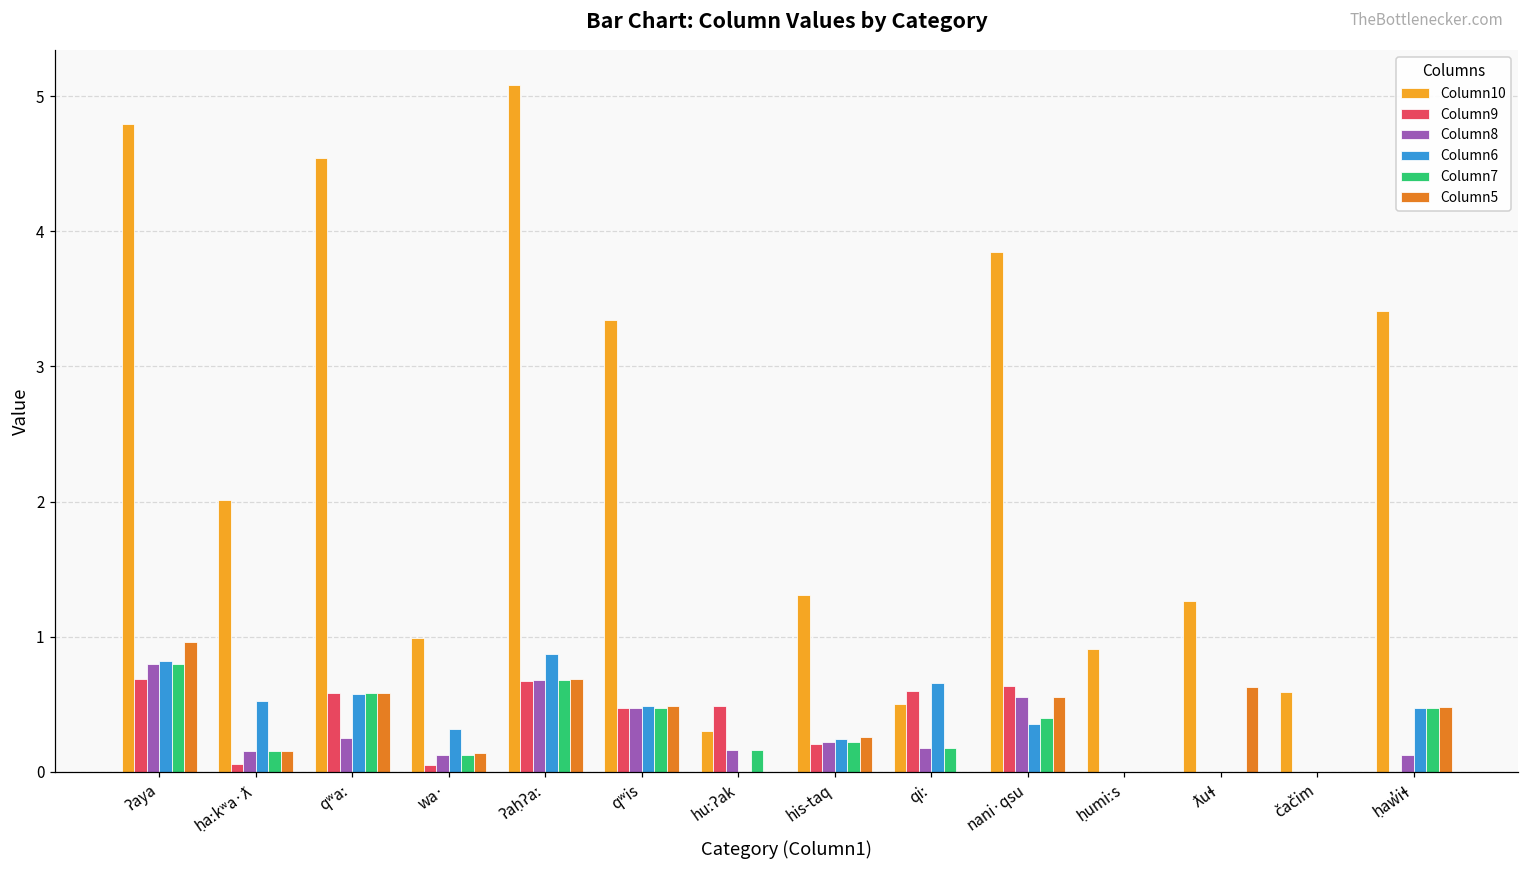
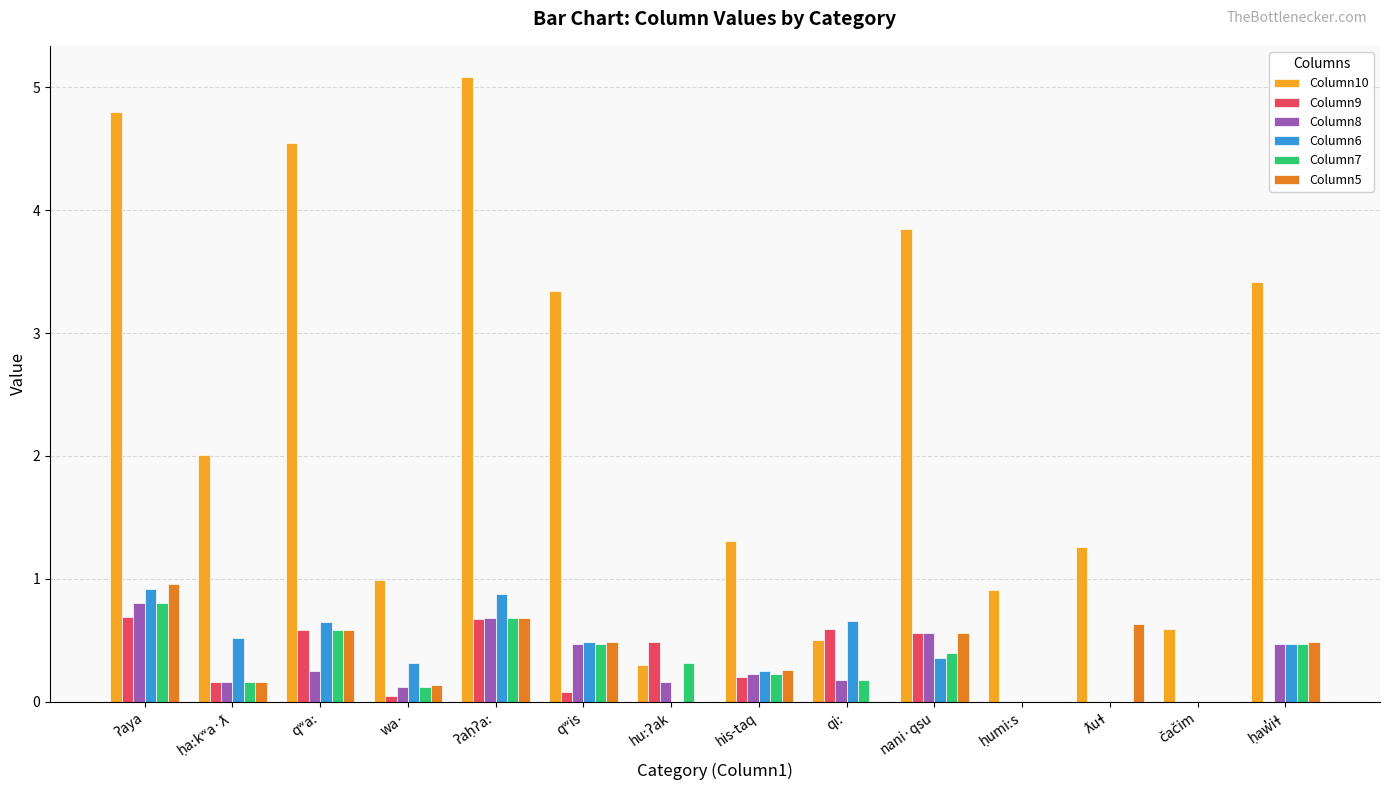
  {
    "Column9": {
      "ʔaya": 0.69,
-     "ḥaːkʷa·ƛ": 0.06,
+     "ḥaːkʷa·ƛ": 0.16,
      "qʷaː": 0.59,
      "wa·": 0.05,
      "ʔaḥʔaː": 0.67,
-     "qʷis": 0.48,
+     "qʷis": 0.08,
      "huːʔak": 0.49,
      "his-taq": 0.20,
      "qiː": 0.60,
-     "nani·qsu": 0.64,
+     "nani·qsu": 0.56,
      "ḥumiːs": 0.00,
      "ƛuɬ": 0.00,
      "čačim": 0.00,
      "ḥaw̓iɬ": 0.00
    },
    "Column8": {
      "ʔaya": 0.80,
      "ḥaːkʷa·ƛ": 0.16,
      "qʷaː": 0.25,
      "wa·": 0.12,
      "ʔaḥʔaː": 0.68,
      "qʷis": 0.47,
      "huːʔak": 0.16,
      "his-taq": 0.22,
      "qiː": 0.17,
      "nani·qsu": 0.56,
      "ḥumiːs": 0.00,
      "ƛuɬ": 0.00,
      "čačim": 0.00,
-     "ḥaw̓iɬ": 0.12
+     "ḥaw̓iɬ": 0.47
    },
    "Column6": {
-     "ʔaya": 0.82,
+     "ʔaya": 0.92,
      "ḥaːkʷa·ƛ": 0.52,
-     "qʷaː": 0.58,
+     "qʷaː": 0.65,
      "wa·": 0.31,
      "ʔaḥʔaː": 0.87,
      "qʷis": 0.48,
      "huːʔak": 0.00,
      "his-taq": 0.25,
      "qiː": 0.65,
      "nani·qsu": 0.35,
      "ḥumiːs": 0.00,
      "ƛuɬ": 0.00,
      "čačim": 0.00,
      "ḥaw̓iɬ": 0.47
    },
    "Column7": {
      "ʔaya": 0.80,
      "ḥaːkʷa·ƛ": 0.16,
      "qʷaː": 0.58,
      "wa·": 0.12,
      "ʔaḥʔaː": 0.68,
      "qʷis": 0.47,
-     "huːʔak": 0.16,
+     "huːʔak": 0.32,
      "his-taq": 0.22,
      "qiː": 0.17,
      "nani·qsu": 0.40,
      "ḥumiːs": 0.00,
      "ƛuɬ": 0.00,
      "čačim": 0.00,
      "ḥaw̓iɬ": 0.47
    }
  }
